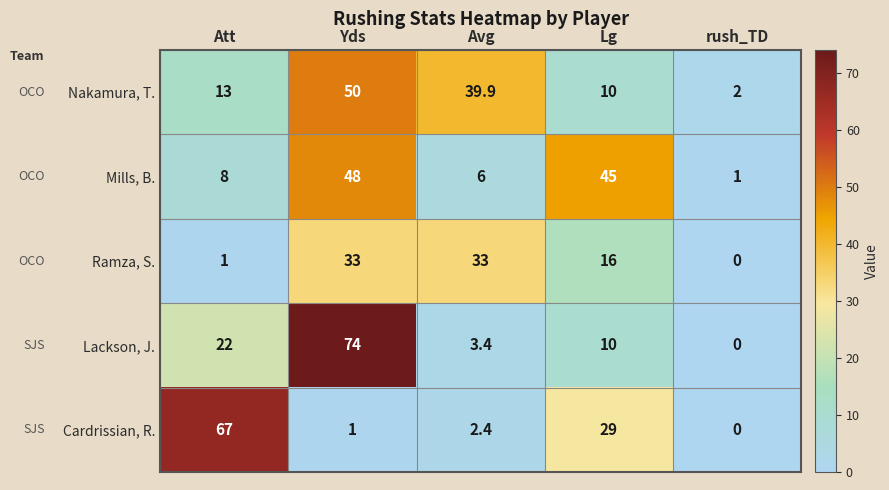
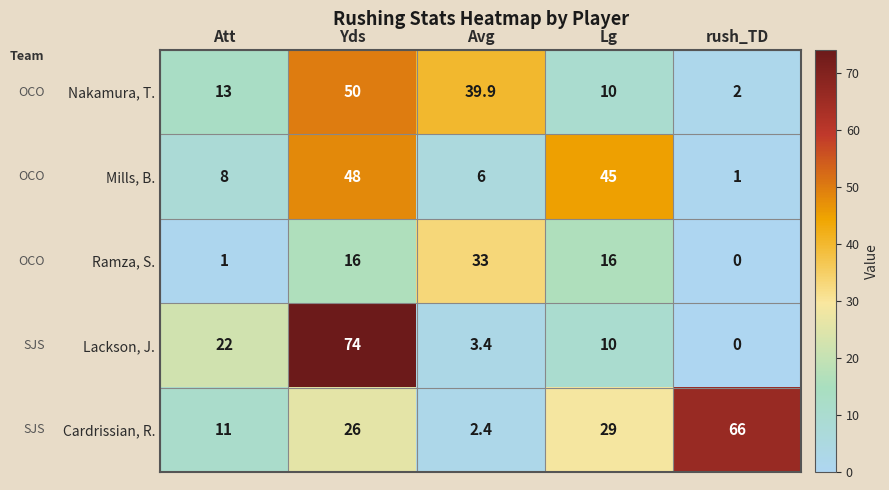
  {
    "Nakamura, T.": {
      "Att": 13,
      "Yds": 50,
      "Avg": 39.9,
      "Lg": 10,
      "rush_TD": 2
    },
    "Mills, B.": {
      "Att": 8,
      "Yds": 48,
      "Avg": 6,
      "Lg": 45,
      "rush_TD": 1
    },
    "Ramza, S.": {
      "Att": 1,
-     "Yds": 33,
+     "Yds": 16,
      "Avg": 33,
      "Lg": 16,
      "rush_TD": 0
    },
    "Lackson, J.": {
      "Att": 22,
      "Yds": 74,
      "Avg": 3.4,
      "Lg": 10,
      "rush_TD": 0
    },
    "Cardrissian, R.": {
-     "Att": 67,
-     "Yds": 1,
+     "Att": 11,
+     "Yds": 26,
      "Avg": 2.4,
      "Lg": 29,
-     "rush_TD": 0
+     "rush_TD": 66
    }
  }
